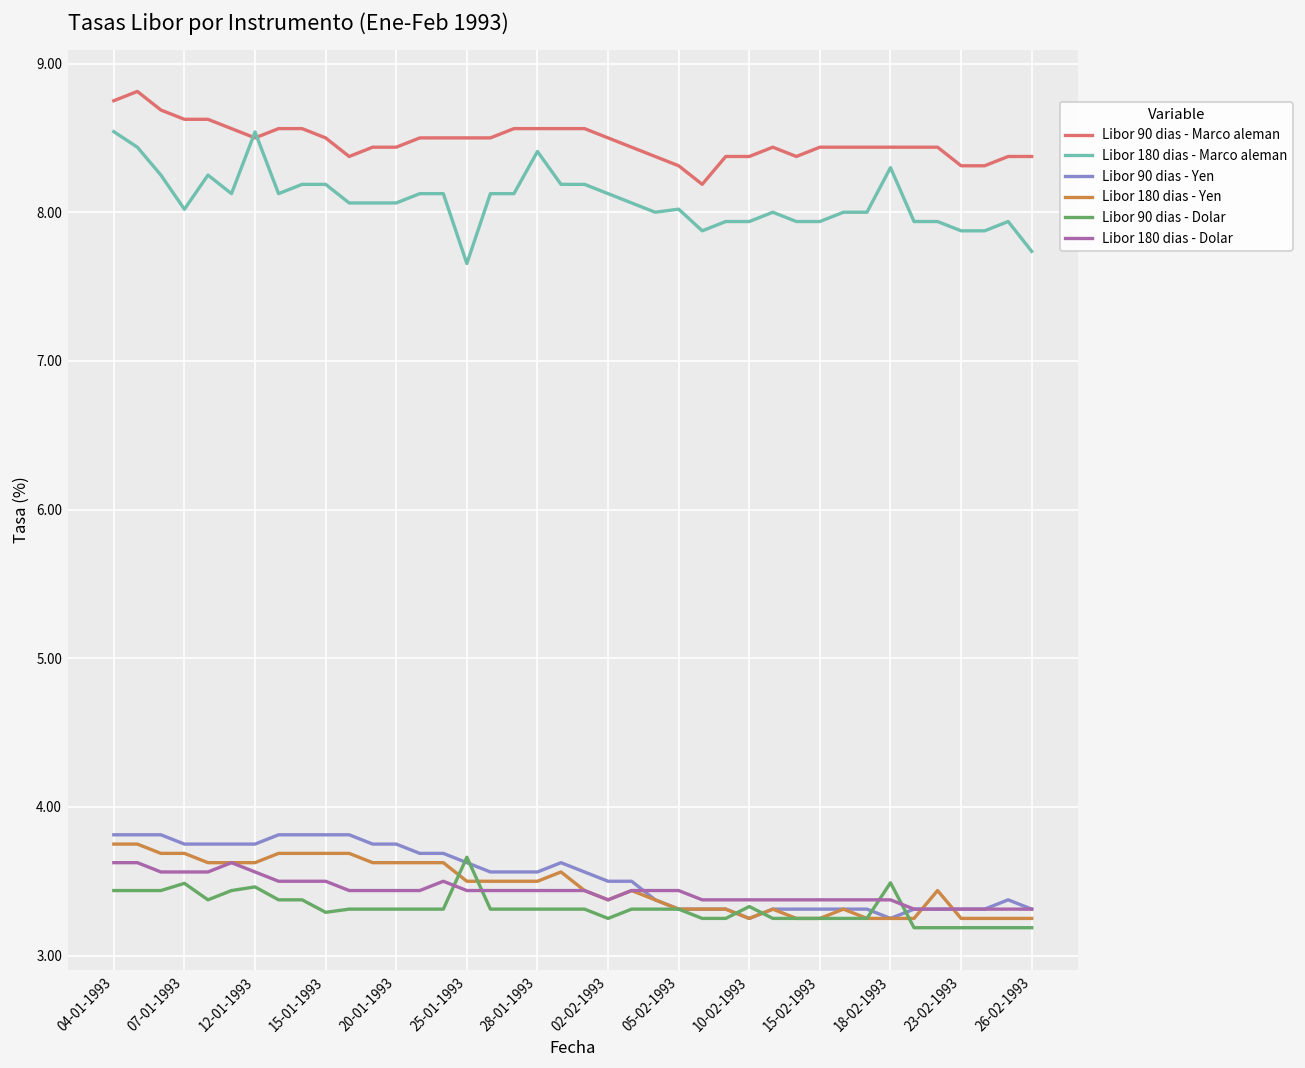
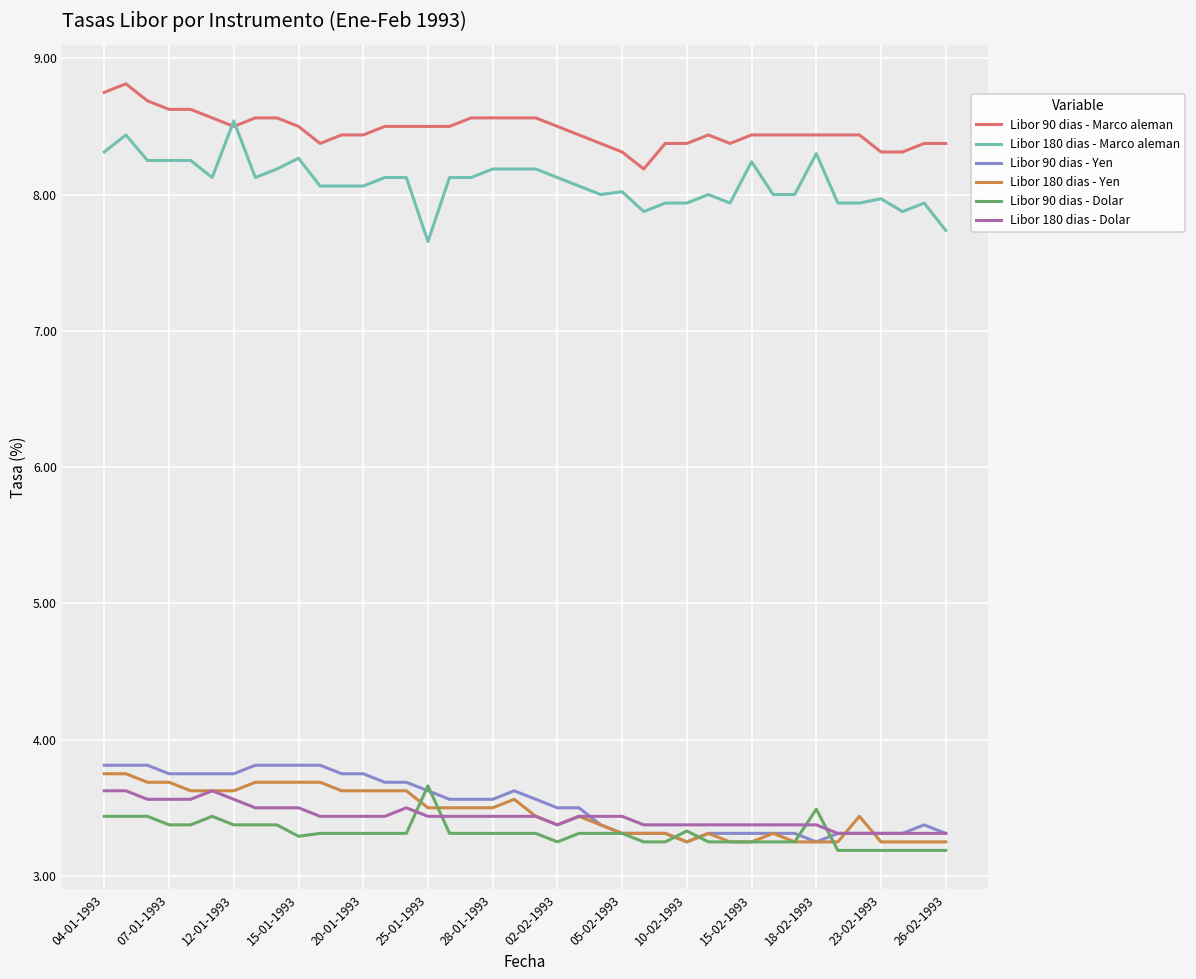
  {
    "Libor 180 dias - Marco aleman": {
-     "04-01-1993": 8.54,
-     "07-01-1993": 8.02,
+     "04-01-1993": 8.31,
+     "07-01-1993": 8.25,
      "12-01-1993": 8.54,
-     "15-01-1993": 8.19,
+     "15-01-1993": 8.27,
      "20-01-1993": 8.06,
      "25-01-1993": 7.66,
-     "28-01-1993": 8.41,
+     "28-01-1993": 8.19,
      "02-02-1993": 8.13,
      "05-02-1993": 8.02,
      "10-02-1993": 7.94,
-     "15-02-1993": 7.94,
+     "15-02-1993": 8.24,
      "18-02-1993": 8.30,
-     "23-02-1993": 7.88,
+     "23-02-1993": 7.97,
      "26-02-1993": 7.74
    },
    "Libor 90 dias - Dolar": {
      "04-01-1993": 3.44,
-     "07-01-1993": 3.49,
-     "12-01-1993": 3.46,
+     "07-01-1993": 3.38,
+     "12-01-1993": 3.38,
      "15-01-1993": 3.29,
      "20-01-1993": 3.31,
      "25-01-1993": 3.66,
      "28-01-1993": 3.31,
      "02-02-1993": 3.25,
      "10-02-1993": 3.33,
      "18-02-1993": 3.49,
      "23-02-1993": 3.19,
      "26-02-1993": 3.19
    }
  }
